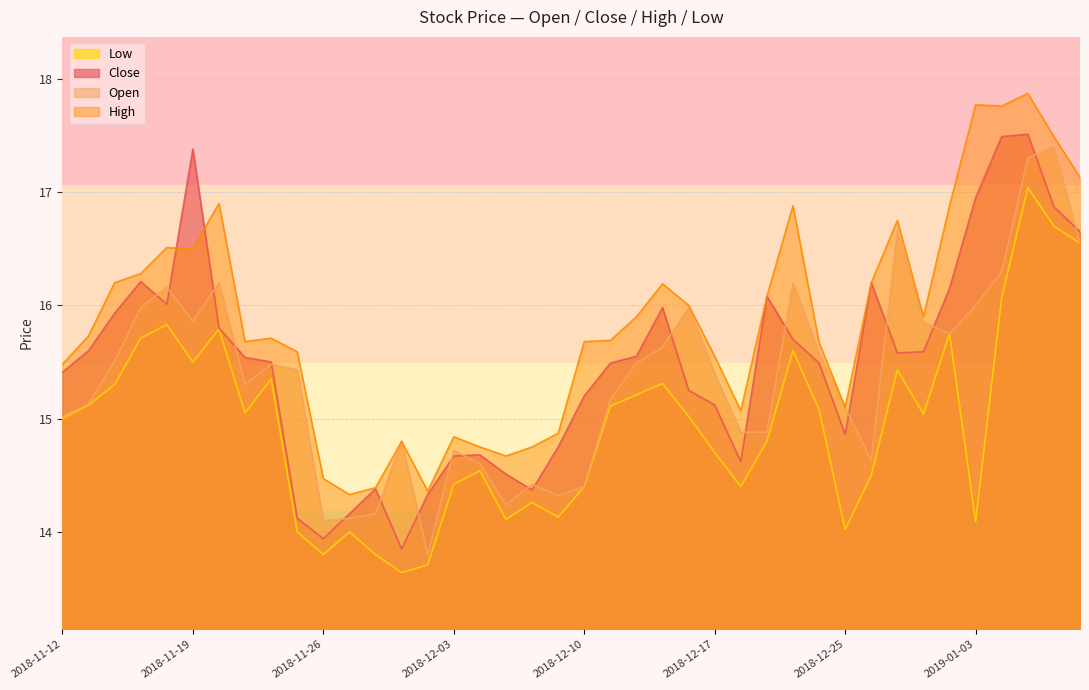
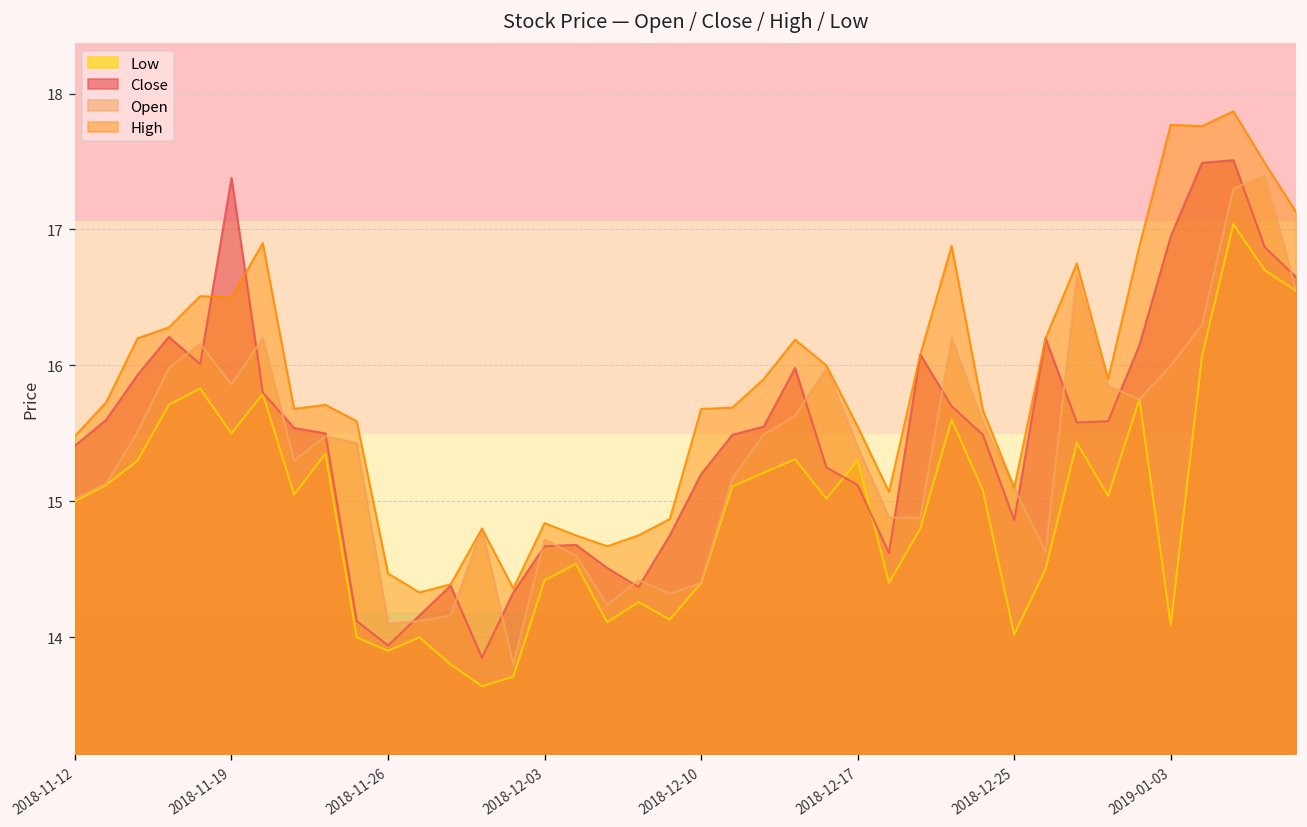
  {
    "Low": {
      "2018-11-19": 15.5,
-     "2018-11-26": 13.8,
+     "2018-11-26": 13.9,
      "2018-12-03": 14.4,
-     "2018-12-17": 14.7,
+     "2018-12-17": 15.3,
      "2018-12-25": 14.0,
      "2019-01-03": 14.1
    },
    "Close": {
      "2018-11-12": 15.4,
      "2018-11-19": 17.4,
      "2018-11-26": 13.94,
      "2018-12-03": 14.67,
      "2018-12-10": 15.2,
      "2018-12-17": 15.1,
      "2018-12-25": 14.86,
      "2019-01-03": 16.95
    }
  }
